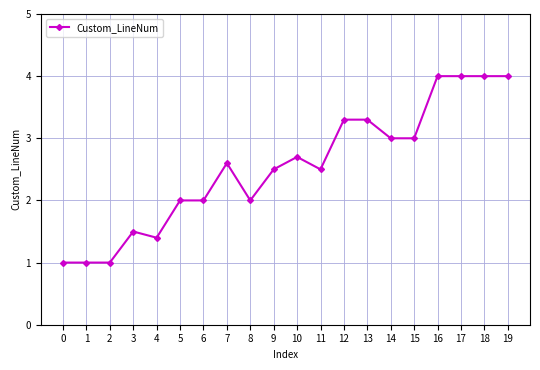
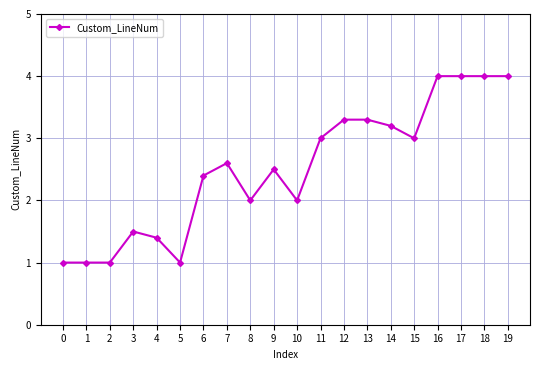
  {
    "0": 1.0,
    "1": 1.0,
    "2": 1.0,
    "3": 1.5,
    "4": 1.4,
-   "5": 2,
-   "6": 2.0,
+   "5": 1,
+   "6": 2.4,
    "7": 2.6,
    "8": 2.0,
    "9": 2.5,
-   "10": 2.7,
-   "11": 2.5,
+   "10": 2.0,
+   "11": 3.0,
    "12": 3.3,
    "13": 3.3,
-   "14": 3.0,
+   "14": 3.2,
    "15": 3.0,
    "16": 4.0,
    "17": 4.0,
    "18": 4.0,
    "19": 4.0
  }
